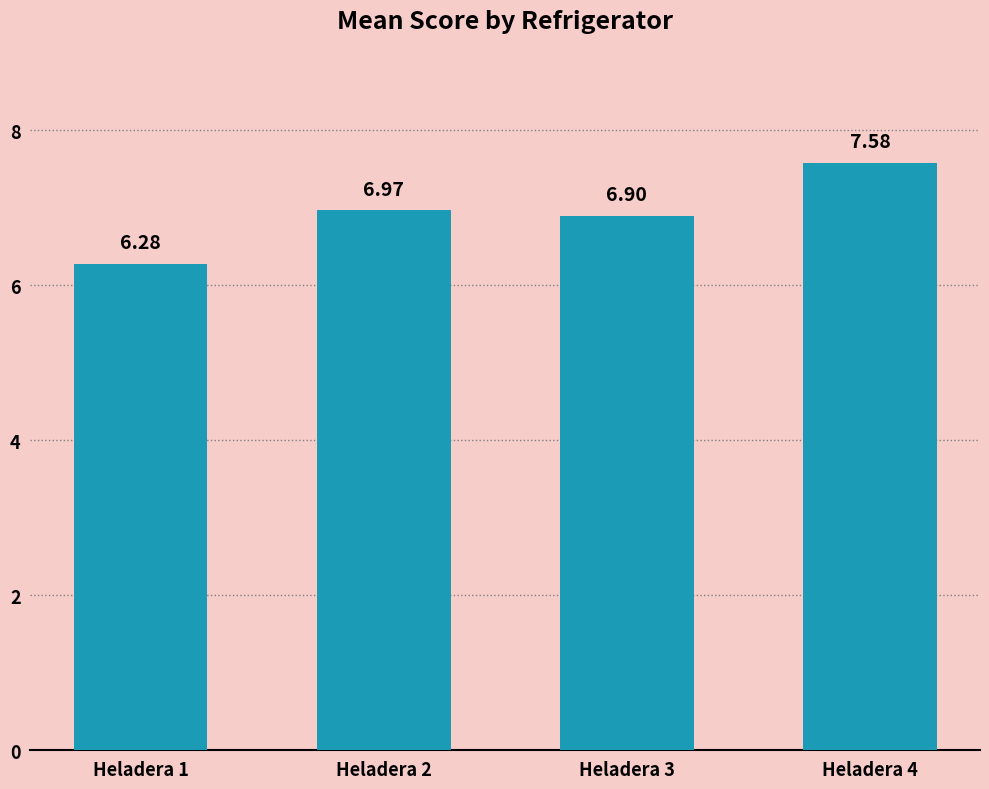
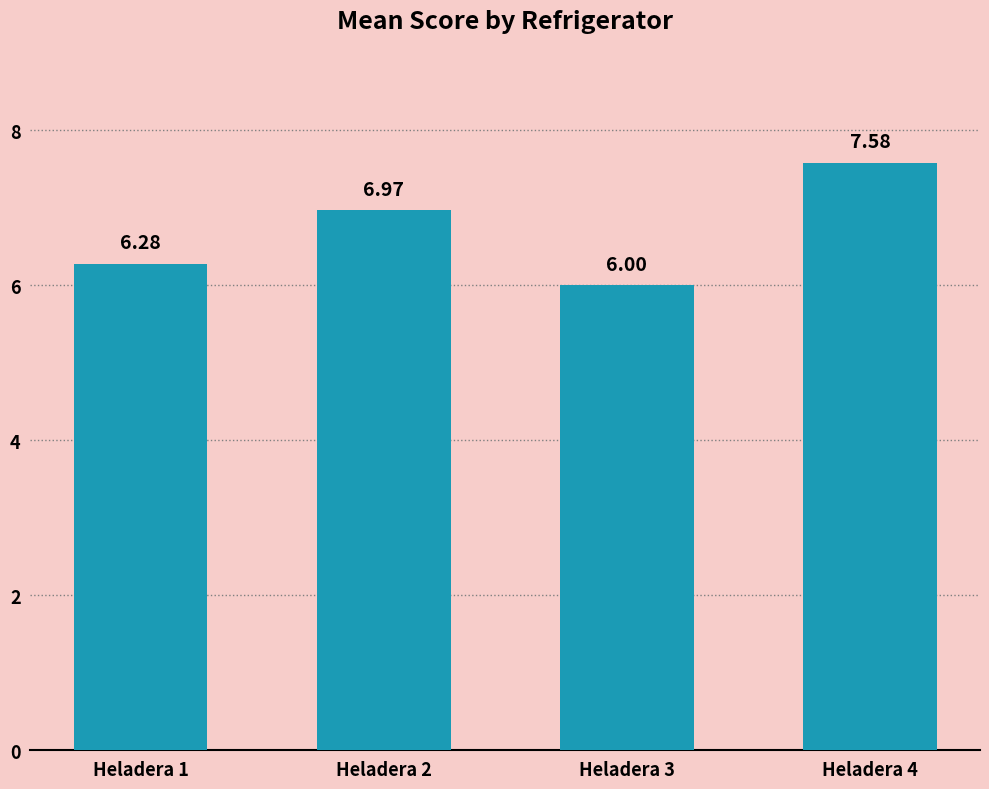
  {
    "Heladera 1": 6.28,
    "Heladera 2": 6.97,
-   "Heladera 3": 6.90,
+   "Heladera 3": 6.00,
    "Heladera 4": 7.58
  }
